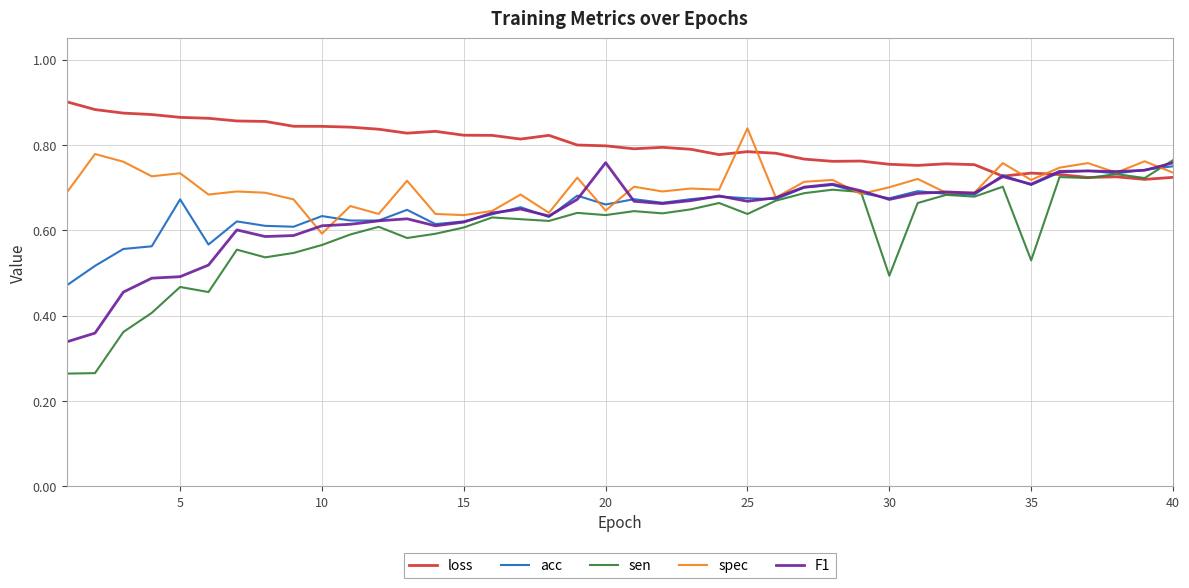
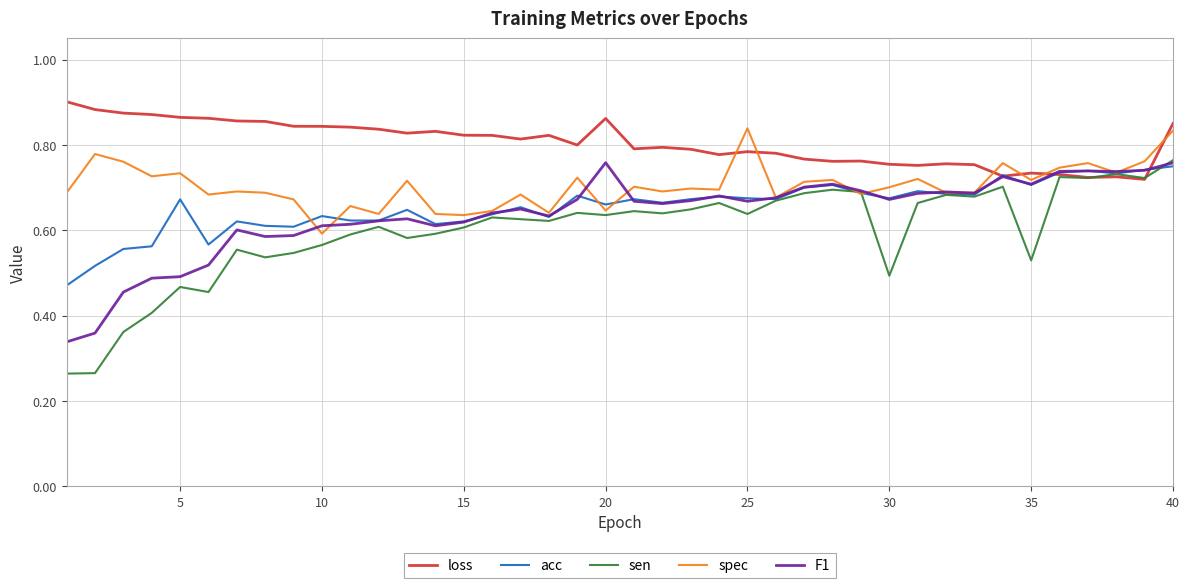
  {
    "loss": {
      "5": 0.86,
      "10": 0.84,
      "15": 0.82,
-     "20": 0.80,
+     "20": 0.86,
      "25": 0.78,
      "30": 0.75,
      "35": 0.73,
-     "40": 0.72
+     "40": 0.85
    },
    "acc": {
      "5": 0.67,
      "10": 0.63,
      "20": 0.66,
      "25": 0.68,
      "40": 0.75
    },
    "sen": {
      "5": 0.47,
      "10": 0.57,
      "15": 0.61,
      "20": 0.64,
      "25": 0.64,
      "30": 0.49,
      "35": 0.53,
      "40": 0.76
    },
    "spec": {
      "5": 0.73,
      "10": 0.59,
      "15": 0.64,
      "20": 0.65,
      "25": 0.84,
      "30": 0.70,
      "35": 0.72,
-     "40": 0.74
+     "40": 0.83
    },
    "F1": {
      "5": 0.49,
      "10": 0.61,
      "20": 0.76,
      "25": 0.67,
      "40": 0.76
    }
  }
